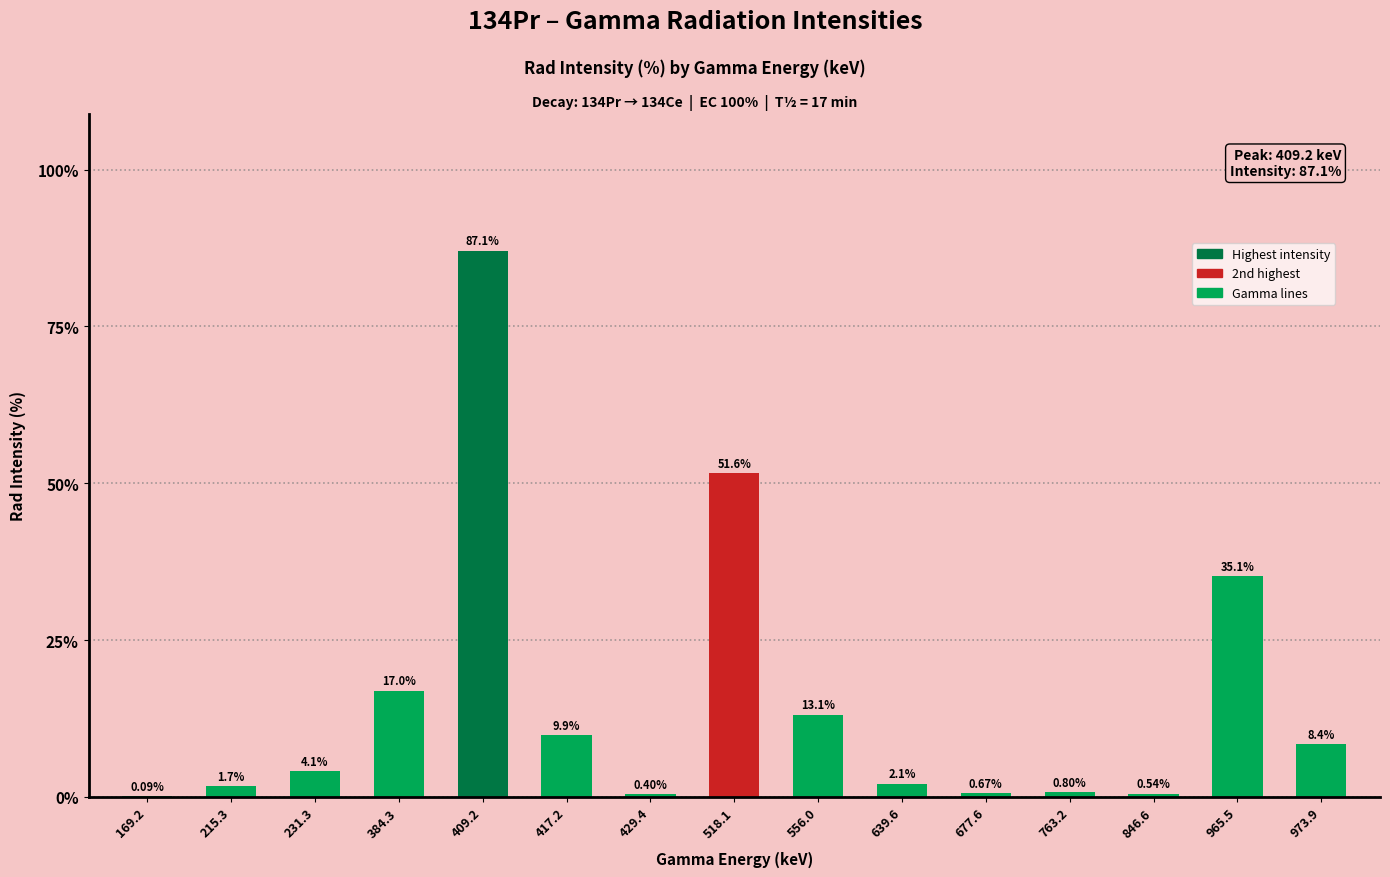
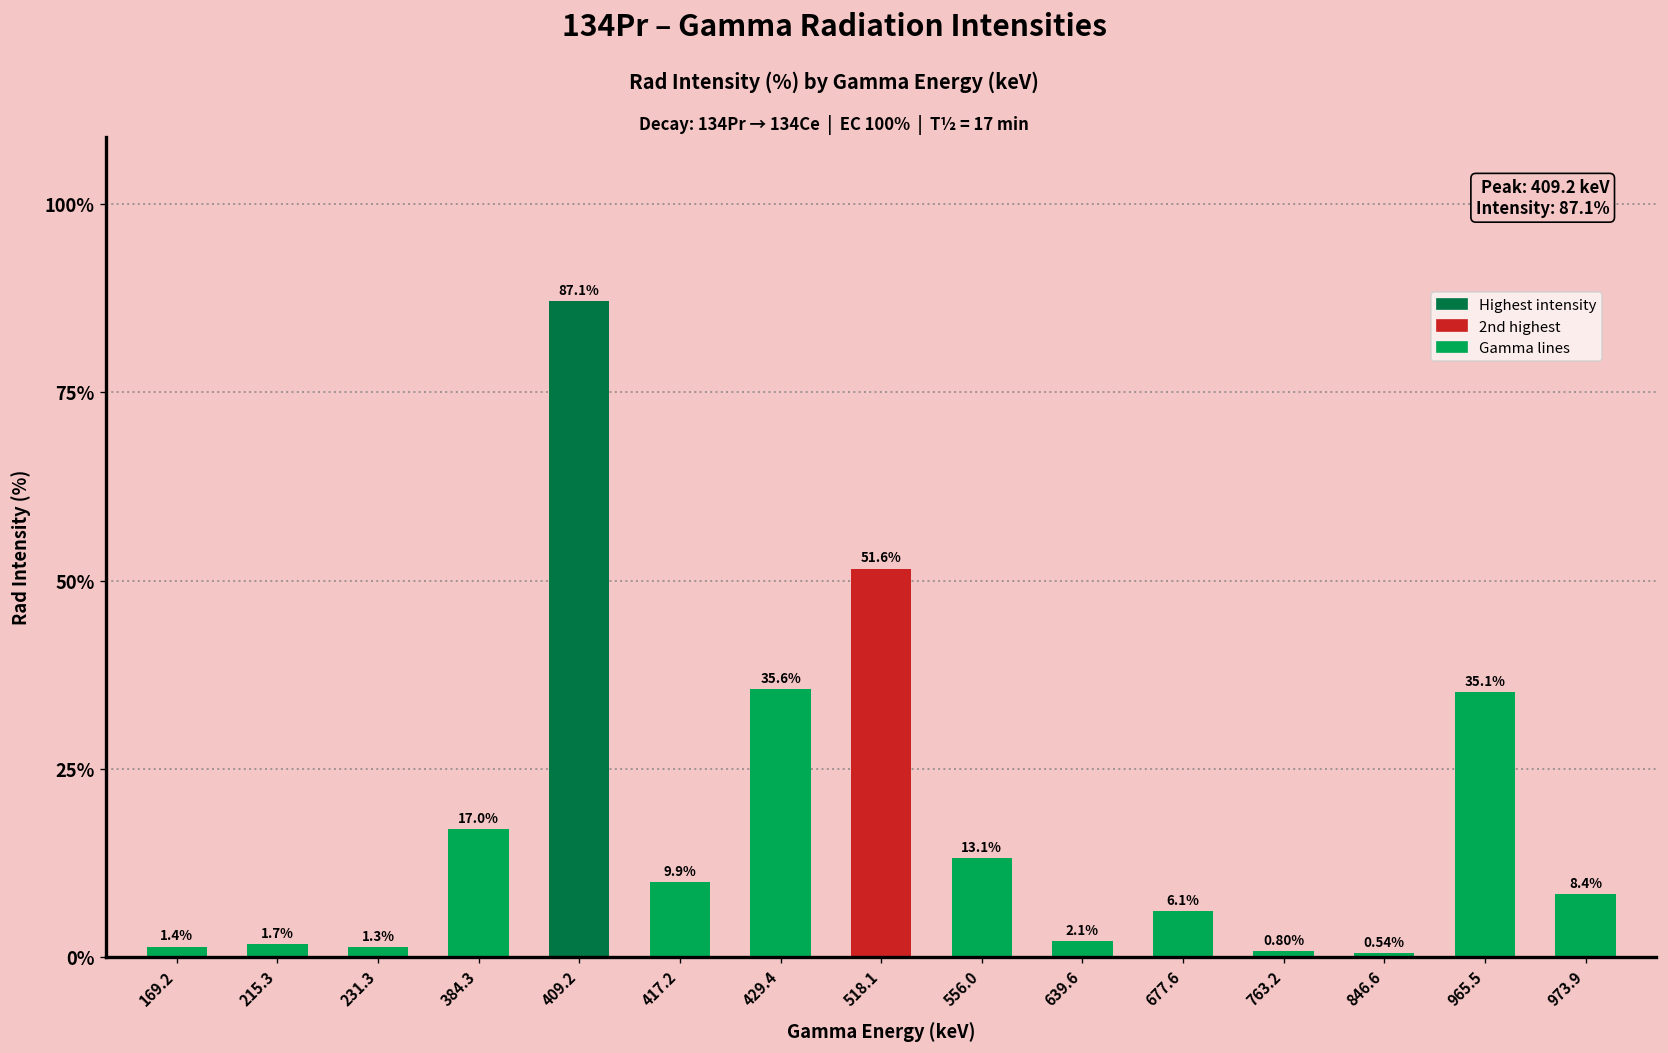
  {
-   "169.2": "0.09%",
+   "169.2": "1.4%",
    "215.3": "1.7%",
-   "231.3": "4.1%",
+   "231.3": "1.3%",
    "384.3": "17.0%",
    "409.2": "87.1%",
    "417.2": "9.9%",
-   "429.4": "0.40%",
+   "429.4": "35.6%",
    "518.1": "51.6%",
    "556.0": "13.1%",
    "639.6": "2.1%",
-   "677.6": "0.67%",
+   "677.6": "6.1%",
    "763.2": "0.80%",
    "846.6": "0.54%",
    "965.5": "35.1%",
    "973.9": "8.4%"
  }
